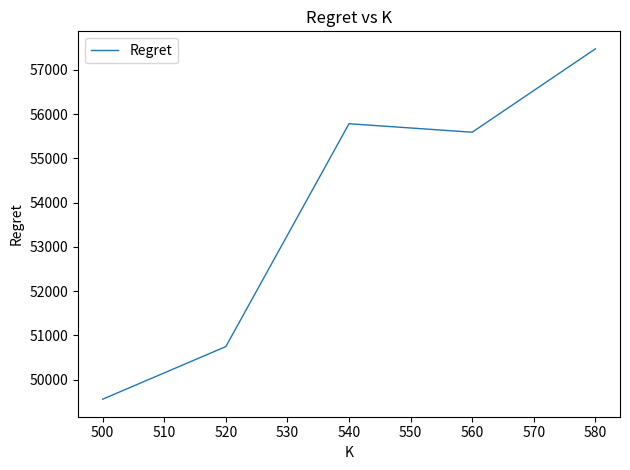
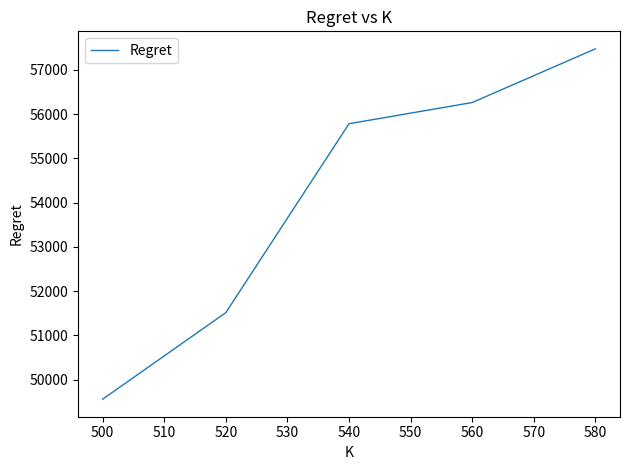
  {
    "500": 49600,
-   "520": 50700,
+   "520": 51500,
    "540": 55800,
-   "560": 55600,
+   "560": 56300,
    "580": 57500
  }
